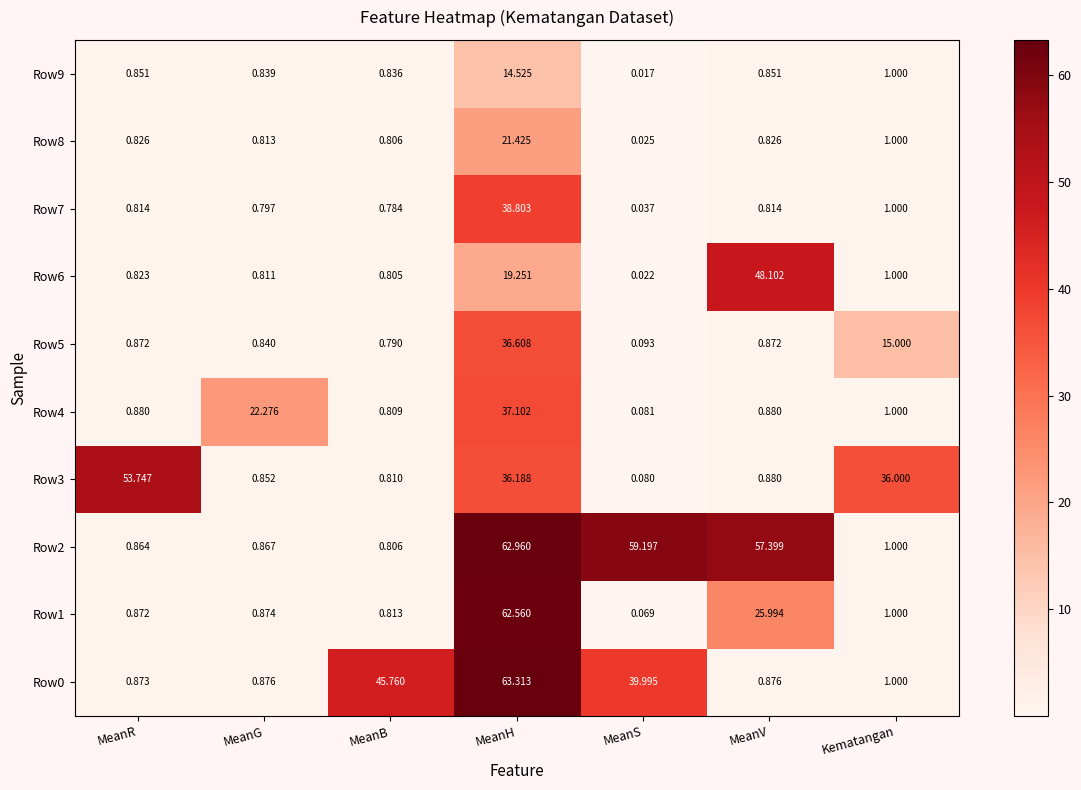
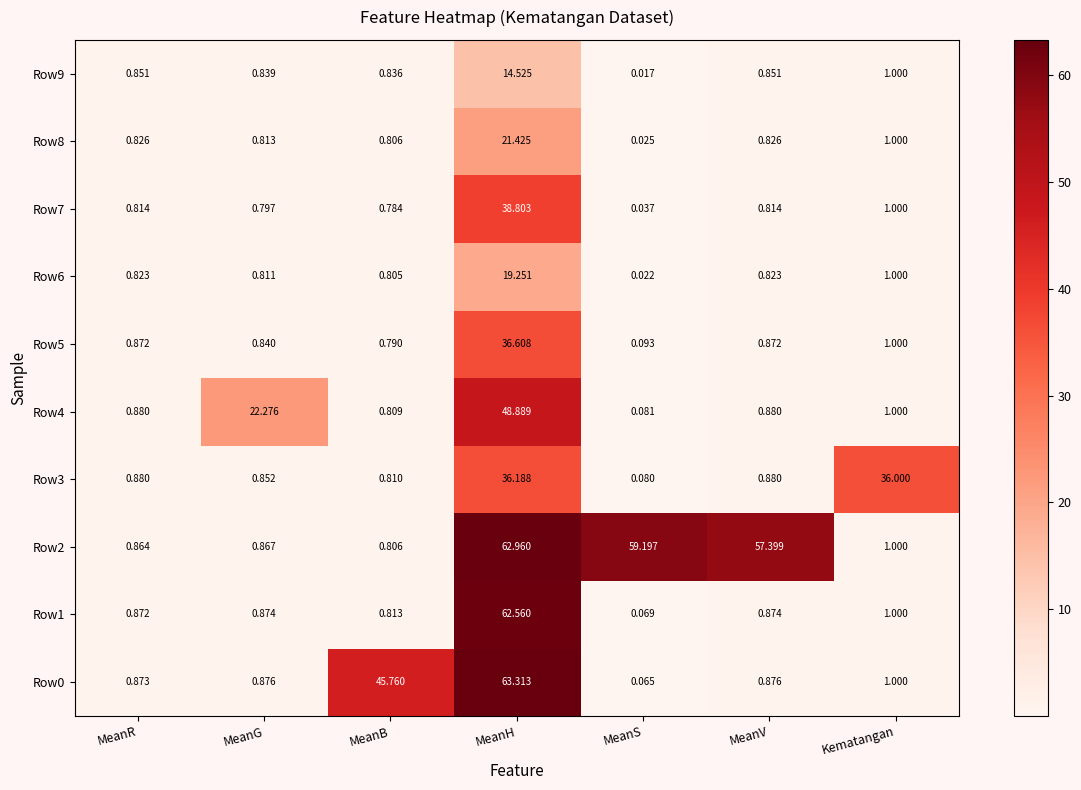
  {
    "Row9": {
      "MeanR": 0.851,
      "MeanG": 0.839,
      "MeanB": 0.836,
      "MeanH": 14.525,
      "MeanS": 0.017,
      "MeanV": 0.851,
      "Kematangan": 1.000
    },
    "Row8": {
      "MeanR": 0.826,
      "MeanG": 0.813,
      "MeanB": 0.806,
      "MeanH": 21.425,
      "MeanS": 0.025,
      "MeanV": 0.826,
      "Kematangan": 1.000
    },
    "Row7": {
      "MeanR": 0.814,
      "MeanG": 0.797,
      "MeanB": 0.784,
      "MeanH": 38.803,
      "MeanS": 0.037,
      "MeanV": 0.814,
      "Kematangan": 1.000
    },
    "Row6": {
      "MeanR": 0.823,
      "MeanG": 0.811,
      "MeanB": 0.805,
      "MeanH": 19.251,
      "MeanS": 0.022,
-     "MeanV": 48.102,
+     "MeanV": 0.823,
      "Kematangan": 1.000
    },
    "Row5": {
      "MeanR": 0.872,
      "MeanG": 0.840,
      "MeanB": 0.790,
      "MeanH": 36.608,
      "MeanS": 0.093,
      "MeanV": 0.872,
-     "Kematangan": 15.000
+     "Kematangan": 1.000
    },
    "Row4": {
      "MeanR": 0.880,
      "MeanG": 22.276,
      "MeanB": 0.809,
-     "MeanH": 37.102,
+     "MeanH": 48.889,
      "MeanS": 0.081,
      "MeanV": 0.880,
      "Kematangan": 1.000
    },
    "Row3": {
-     "MeanR": 53.747,
+     "MeanR": 0.880,
      "MeanG": 0.852,
      "MeanB": 0.810,
      "MeanH": 36.188,
      "MeanS": 0.080,
      "MeanV": 0.880,
      "Kematangan": 36.000
    },
    "Row2": {
      "MeanR": 0.864,
      "MeanG": 0.867,
      "MeanB": 0.806,
      "MeanH": 62.960,
      "MeanS": 59.197,
      "MeanV": 57.399,
      "Kematangan": 1.000
    },
    "Row1": {
      "MeanR": 0.872,
      "MeanG": 0.874,
      "MeanB": 0.813,
      "MeanH": 62.560,
      "MeanS": 0.069,
-     "MeanV": 25.994,
+     "MeanV": 0.874,
      "Kematangan": 1.000
    },
    "Row0": {
      "MeanR": 0.873,
      "MeanG": 0.876,
      "MeanB": 45.760,
      "MeanH": 63.313,
-     "MeanS": 39.995,
+     "MeanS": 0.065,
      "MeanV": 0.876,
      "Kematangan": 1.000
    }
  }
